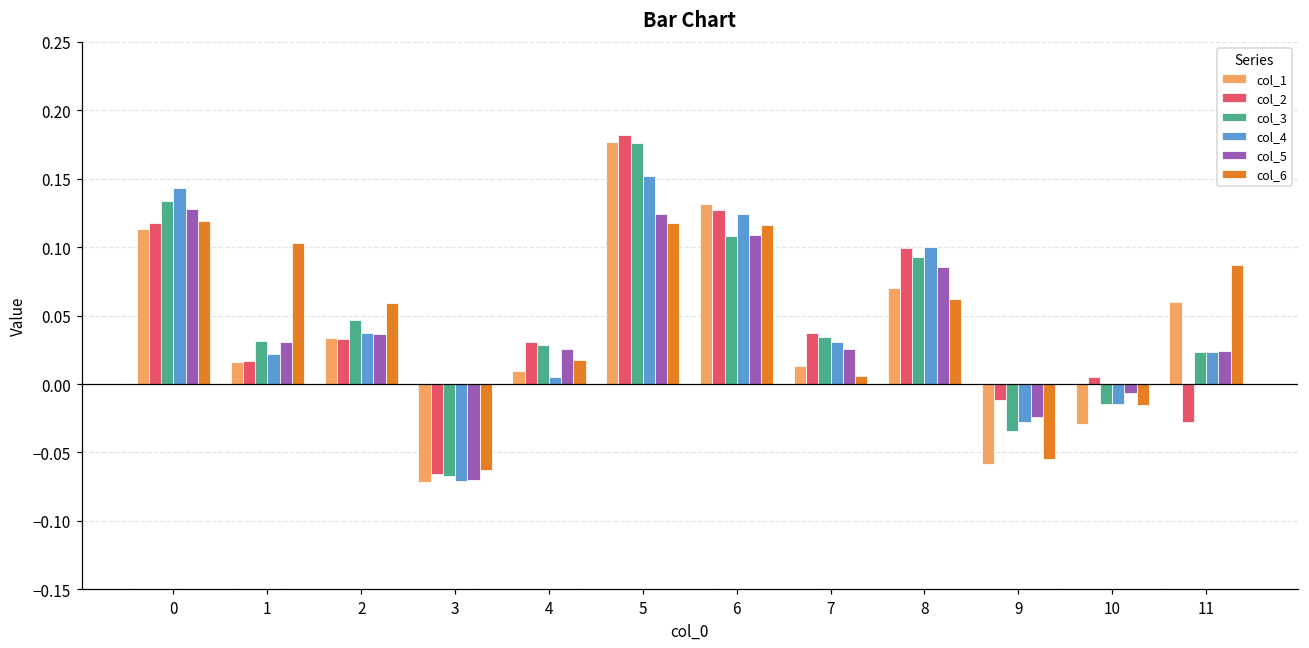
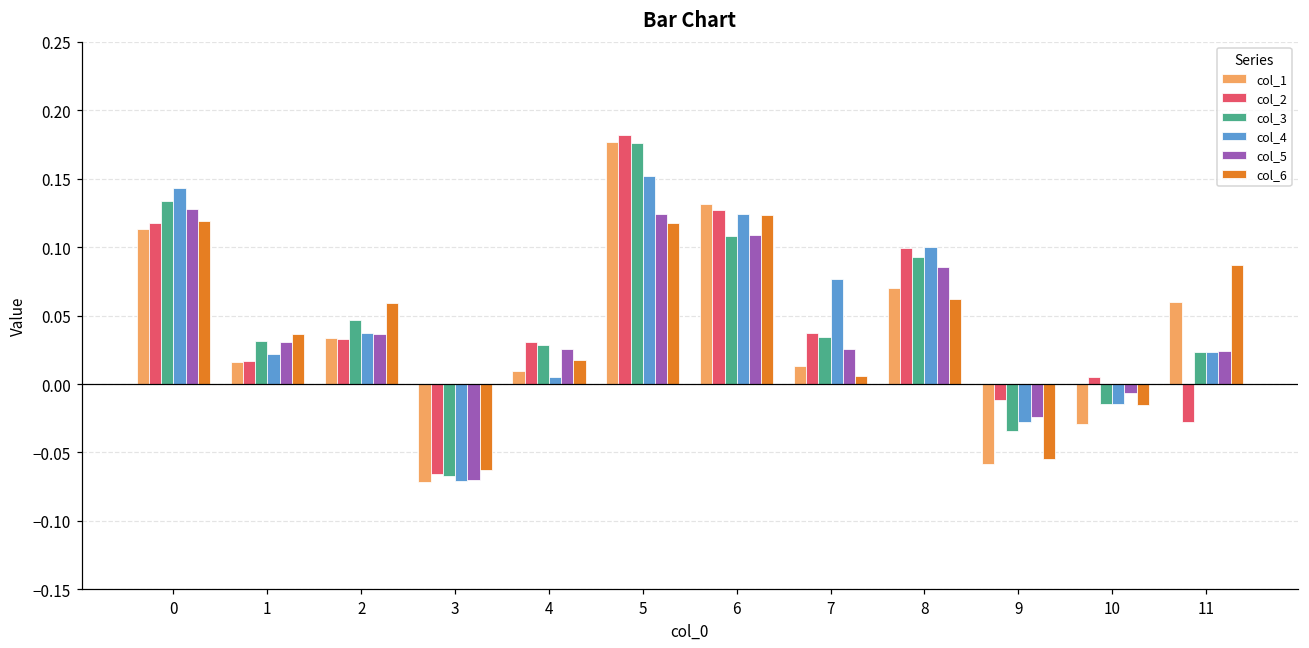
  {
    "col_1": {
      "0": 0.113,
      "1": 0.016,
      "2": 0.034,
      "3": -0.072,
      "4": 0.009,
      "5": 0.177,
      "6": 0.132,
      "7": 0.013,
      "8": 0.070,
      "9": -0.059,
      "10": -0.029,
      "11": 0.060
    },
    "col_2": {
      "0": 0.118,
      "1": 0.017,
      "2": 0.033,
      "3": -0.066,
      "4": 0.031,
      "5": 0.182,
      "6": 0.127,
      "7": 0.037,
      "8": 0.099,
      "9": -0.012,
      "10": 0.005,
      "11": -0.027
    },
    "col_3": {
      "0": 0.134,
      "1": 0.031,
      "2": 0.047,
      "3": -0.067,
      "4": 0.028,
      "5": 0.176,
      "6": 0.108,
      "7": 0.035,
      "8": 0.093,
      "9": -0.035,
      "10": -0.014,
      "11": 0.023
    },
    "col_4": {
      "0": 0.143,
      "1": 0.022,
      "2": 0.037,
      "3": -0.071,
      "4": 0.005,
      "5": 0.152,
      "6": 0.124,
-     "7": 0.030,
+     "7": 0.077,
      "8": 0.100,
      "9": -0.028,
      "10": -0.015,
      "11": 0.024
    },
    "col_5": {
      "0": 0.128,
      "1": 0.030,
      "2": 0.037,
      "3": -0.070,
      "4": 0.026,
      "5": 0.124,
      "6": 0.109,
      "7": 0.025,
      "8": 0.085,
      "9": -0.024,
      "10": -0.006,
      "11": 0.024
    },
    "col_6": {
      "0": 0.119,
-     "1": 0.103,
+     "1": 0.037,
      "2": 0.059,
      "3": -0.063,
      "4": 0.018,
      "5": 0.118,
-     "6": 0.116,
+     "6": 0.124,
      "7": 0.006,
      "8": 0.062,
      "9": -0.055,
      "10": -0.015,
      "11": 0.087
    }
  }
